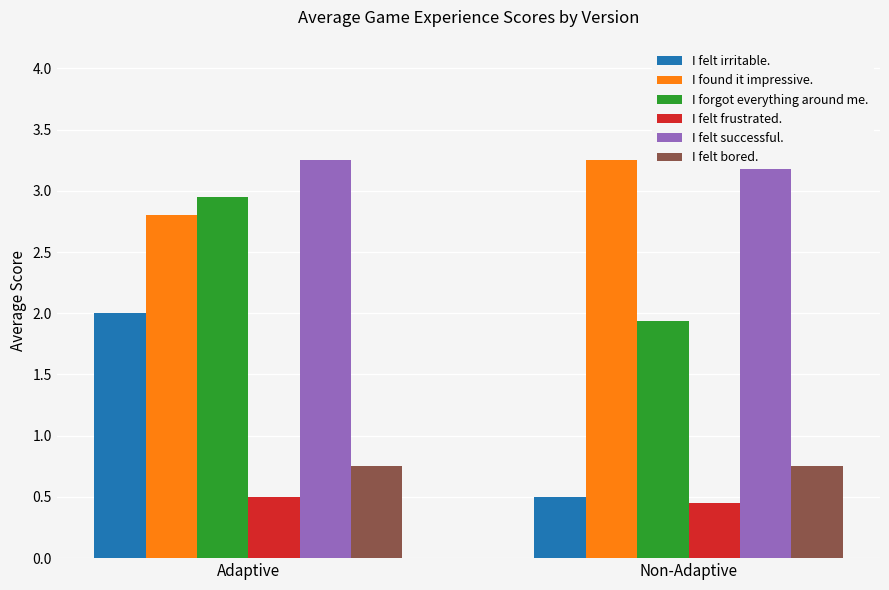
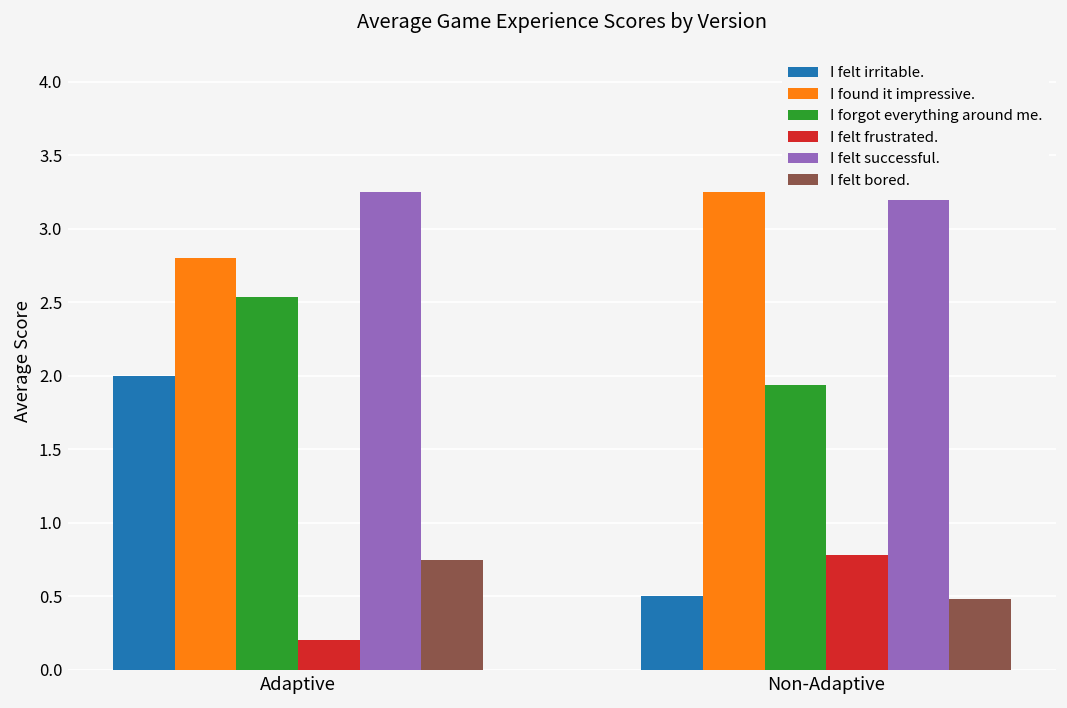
  {
    "I felt irritable.": {
      "Adaptive": 2.00,
      "Non-Adaptive": 0.50
    },
    "I found it impressive.": {
      "Adaptive": 2.80,
      "Non-Adaptive": 3.25
    },
    "I forgot everything around me.": {
-     "Adaptive": 2.95,
+     "Adaptive": 2.54,
      "Non-Adaptive": 1.94
    },
    "I felt frustrated.": {
-     "Adaptive": 0.5,
-     "Non-Adaptive": 0.45
+     "Adaptive": 0.2,
+     "Non-Adaptive": 0.78
    },
    "I felt successful.": {
      "Adaptive": 3.25
    },
    "I felt bored.": {
      "Adaptive": 0.75,
-     "Non-Adaptive": 0.75
+     "Non-Adaptive": 0.48
    }
  }
